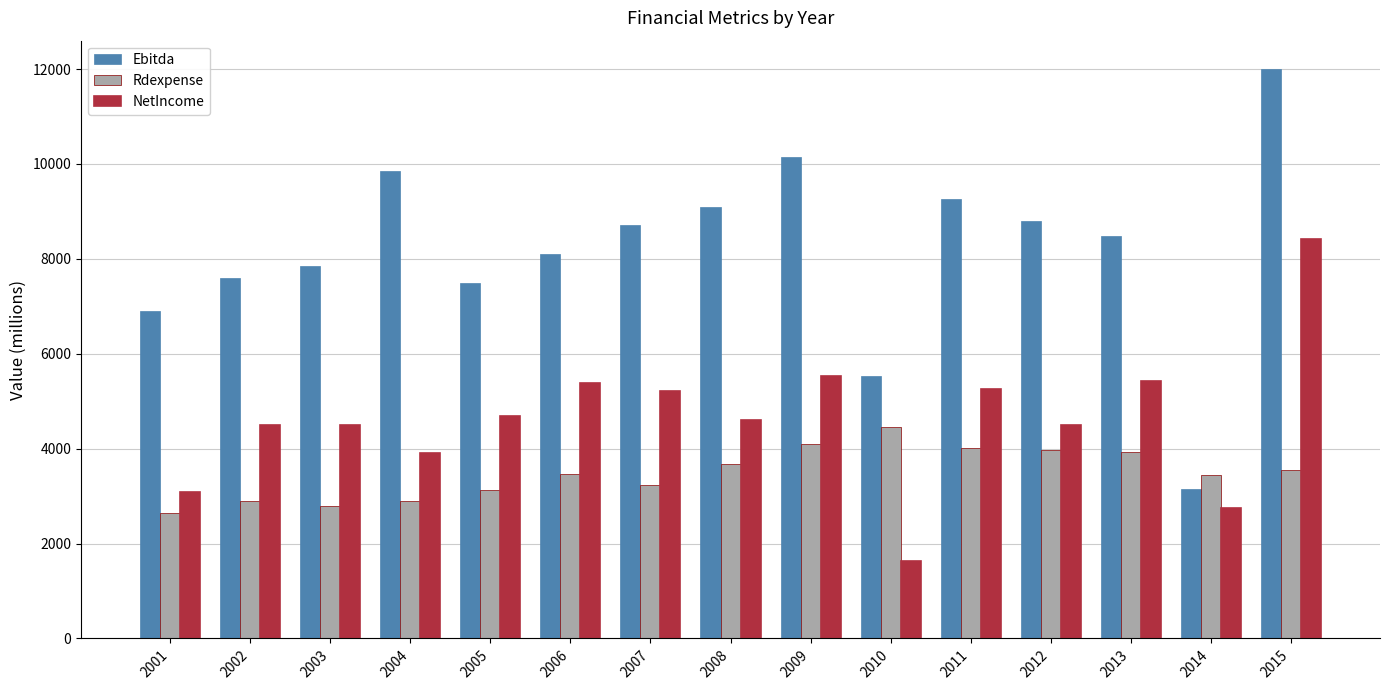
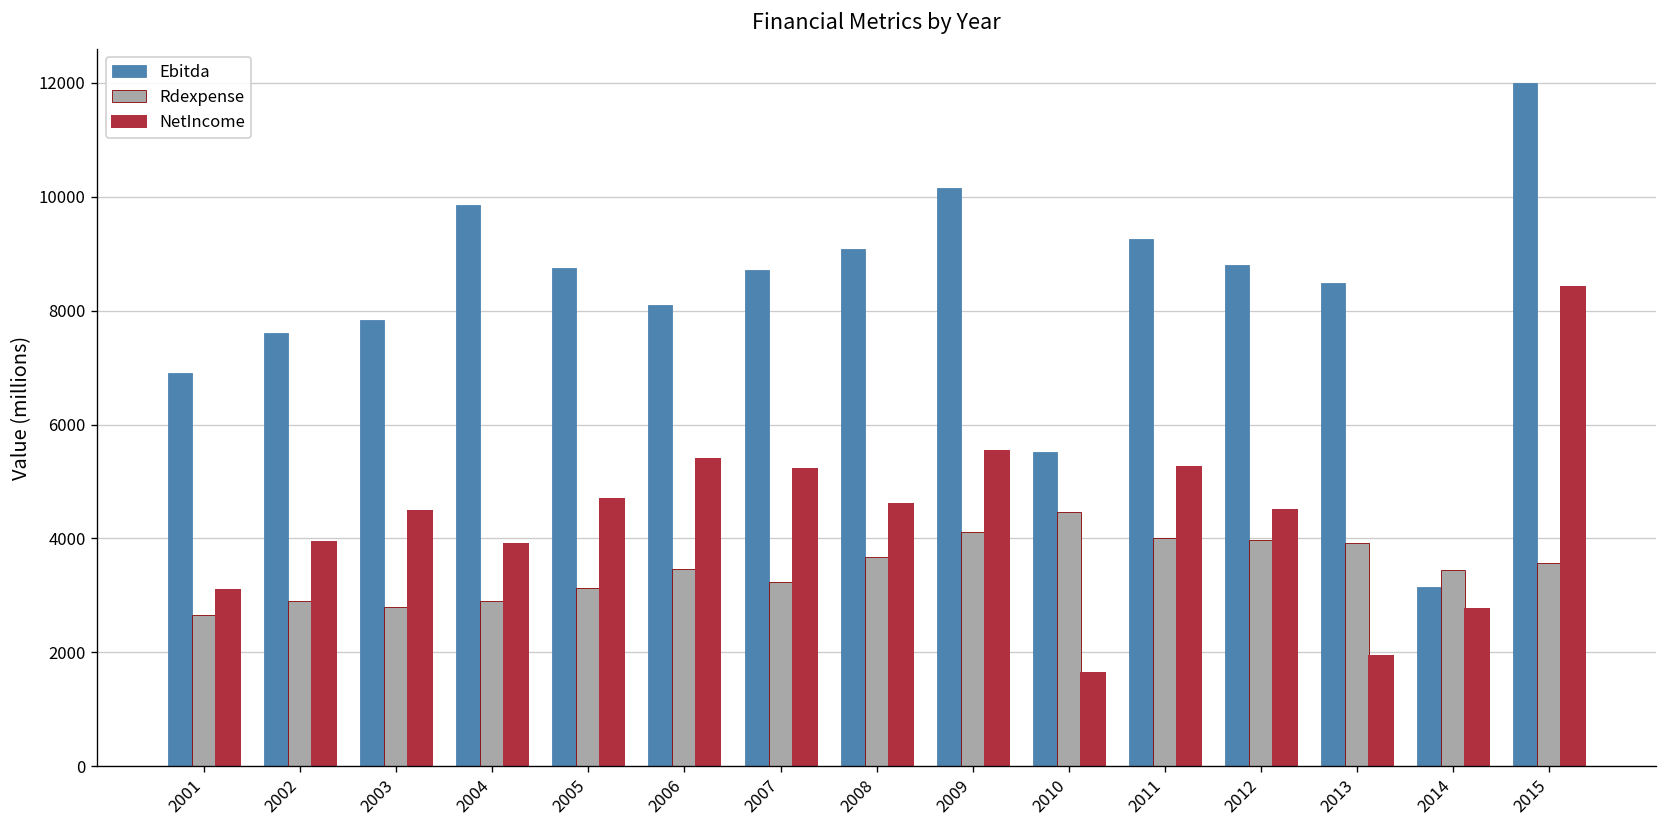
  {
    "Ebitda": {
      "2001": 6900,
      "2002": 7600,
      "2003": 7800,
      "2004": 9900,
-     "2005": 7500,
+     "2005": 8800,
      "2006": 8100,
      "2007": 8700,
      "2008": 9100,
      "2009": 10200,
      "2010": 5500,
      "2011": 9300,
      "2012": 8800,
      "2013": 8500,
      "2014": 3100,
      "2015": 12000
    },
    "Rdexpense": {
      "2001": 2700,
      "2002": 2900,
      "2003": 2800,
      "2004": 2900,
      "2005": 3100,
      "2006": 3500,
      "2007": 3200,
      "2008": 3700,
      "2009": 4100,
      "2010": 4500,
      "2011": 4000,
      "2012": 4000,
      "2013": 3900,
      "2014": 3500,
      "2015": 3600
    },
    "NetIncome": {
      "2001": 3100,
-     "2002": 4500,
+     "2002": 3900,
      "2003": 4500,
      "2004": 3900,
      "2005": 4700,
      "2006": 5400,
      "2007": 5200,
      "2008": 4600,
      "2009": 5500,
      "2010": 1600,
      "2011": 5300,
      "2012": 4500,
-     "2013": 5400,
+     "2013": 1900,
      "2014": 2800,
      "2015": 8400
    }
  }
